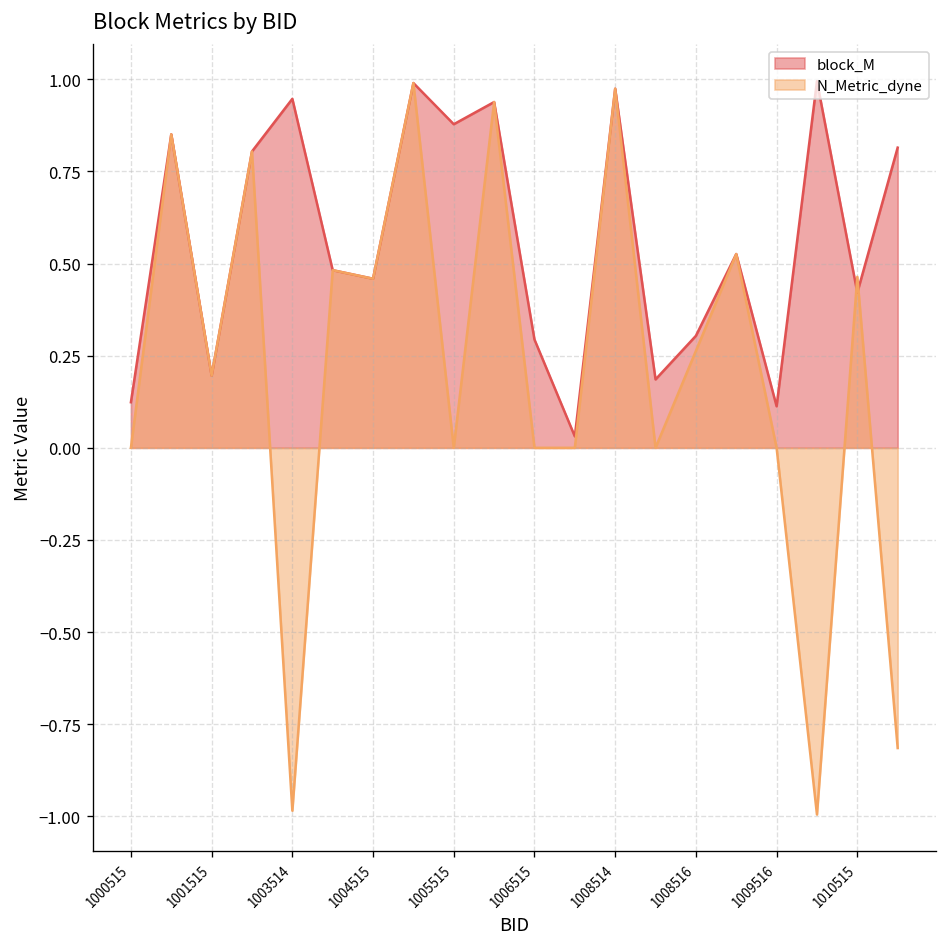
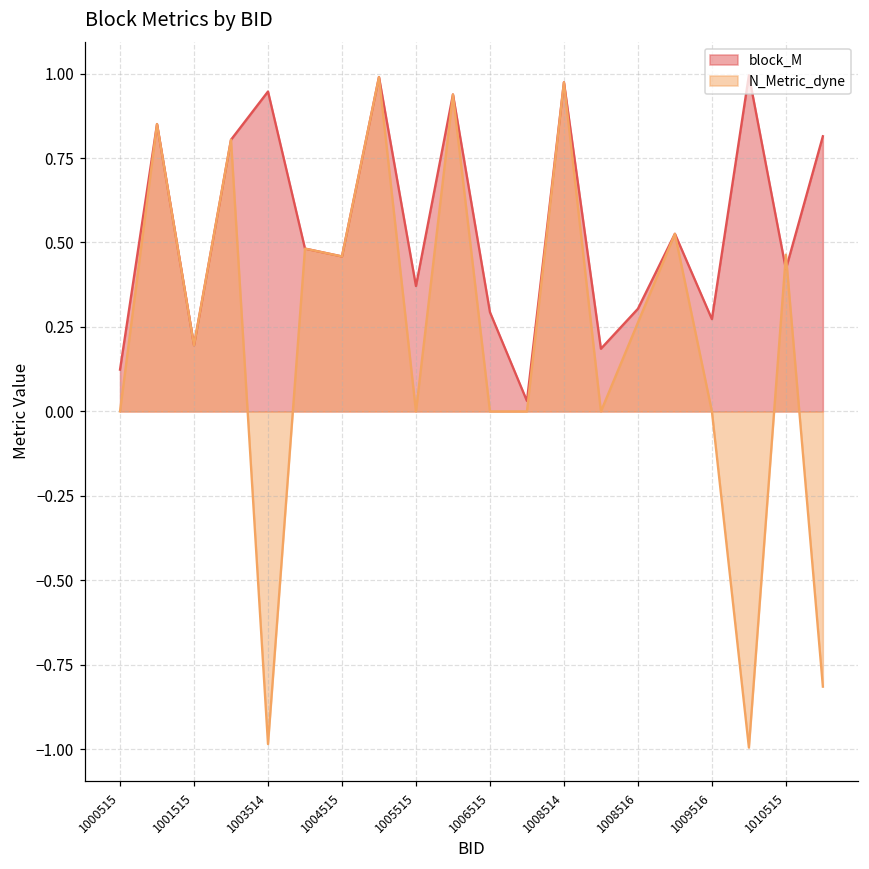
  {
    "block_M": {
      "1000515": 0.12,
      "1003514": 0.95,
-     "1005515": 0.88,
+     "1005515": 0.37,
      "1006515": 0.29,
      "1008516": 0.30,
-     "1009516": 0.11,
+     "1009516": 0.27,
      "1010515": 0.42
    }
  }
